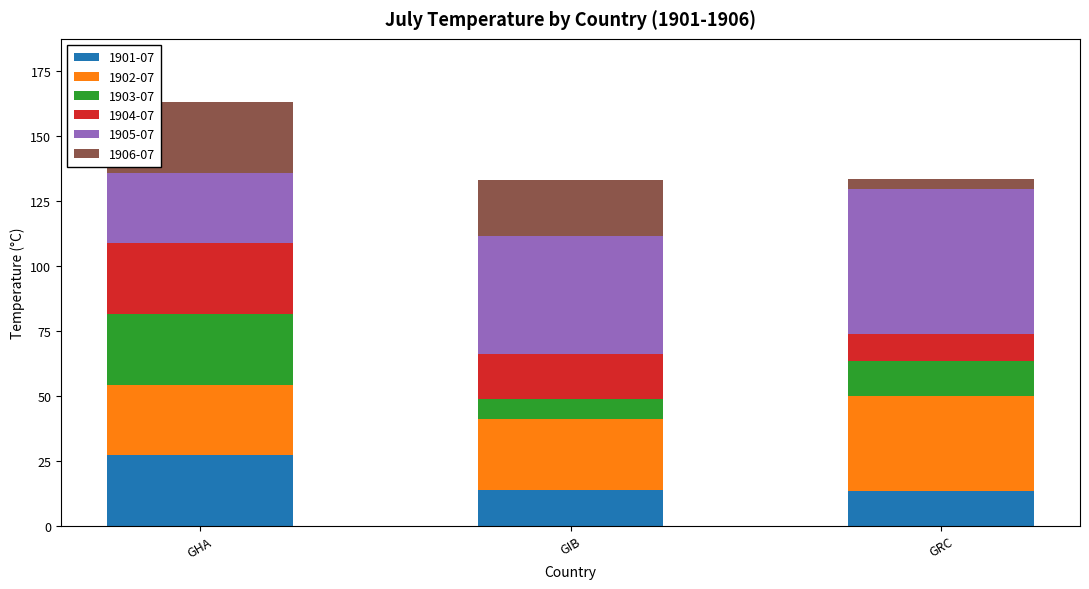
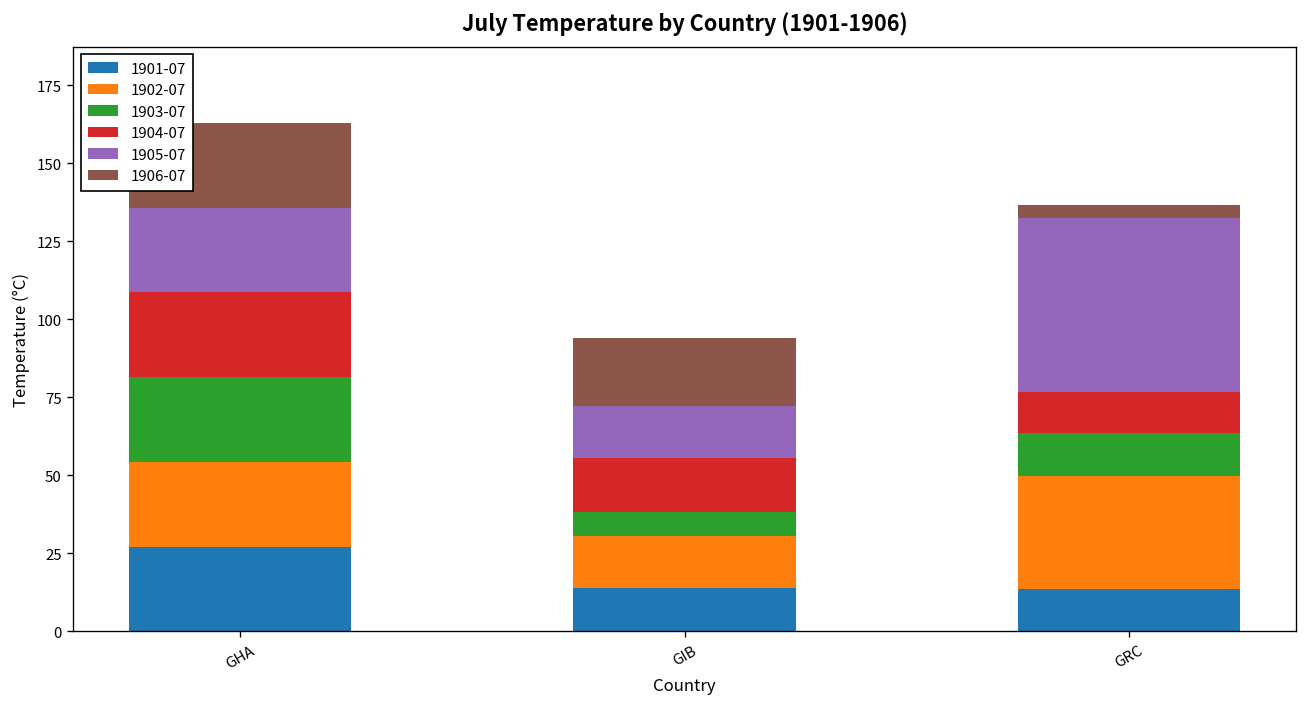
  {
    "1901-07": {
      "GHA": 27,
      "GIB": 14,
      "GRC": 13
    },
    "1902-07": {
      "GHA": 27,
-     "GIB": 27,
+     "GIB": 17,
      "GRC": 36
    },
    "1903-07": {
      "GHA": 27,
      "GIB": 8,
      "GRC": 14
    },
    "1904-07": {
      "GHA": 27,
      "GIB": 17,
-     "GRC": 10
+     "GRC": 13
    },
    "1905-07": {
      "GHA": 27,
-     "GIB": 45,
+     "GIB": 17,
      "GRC": 56
    },
    "1906-07": {
      "GHA": 27,
      "GIB": 22,
      "GRC": 4
    }
  }
